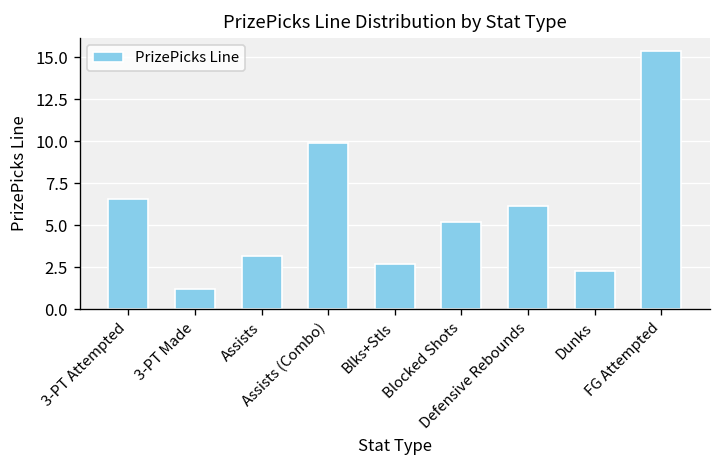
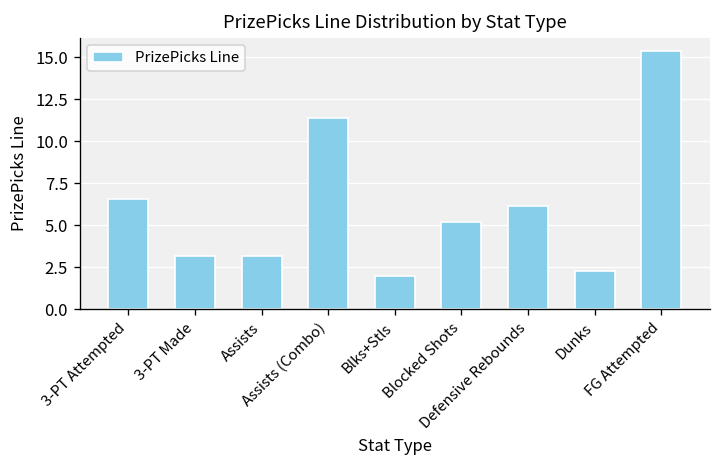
  {
    "3-PT Attempted": 6.6,
-   "3-PT Made": 1.2,
+   "3-PT Made": 3.2,
    "Assists": 3.2,
-   "Assists (Combo)": 9.9,
-   "Blks+Stls": 2.7,
+   "Assists (Combo)": 11.4,
+   "Blks+Stls": 2.0,
    "Blocked Shots": 5.2,
    "Defensive Rebounds": 6.1,
    "Dunks": 2.3,
    "FG Attempted": 15.4
  }
